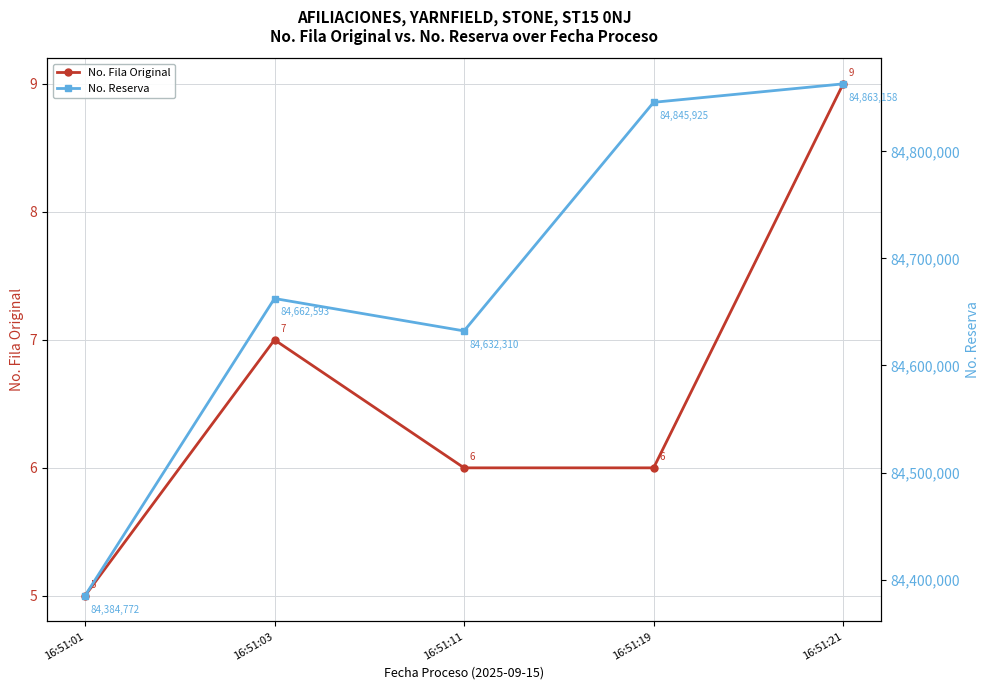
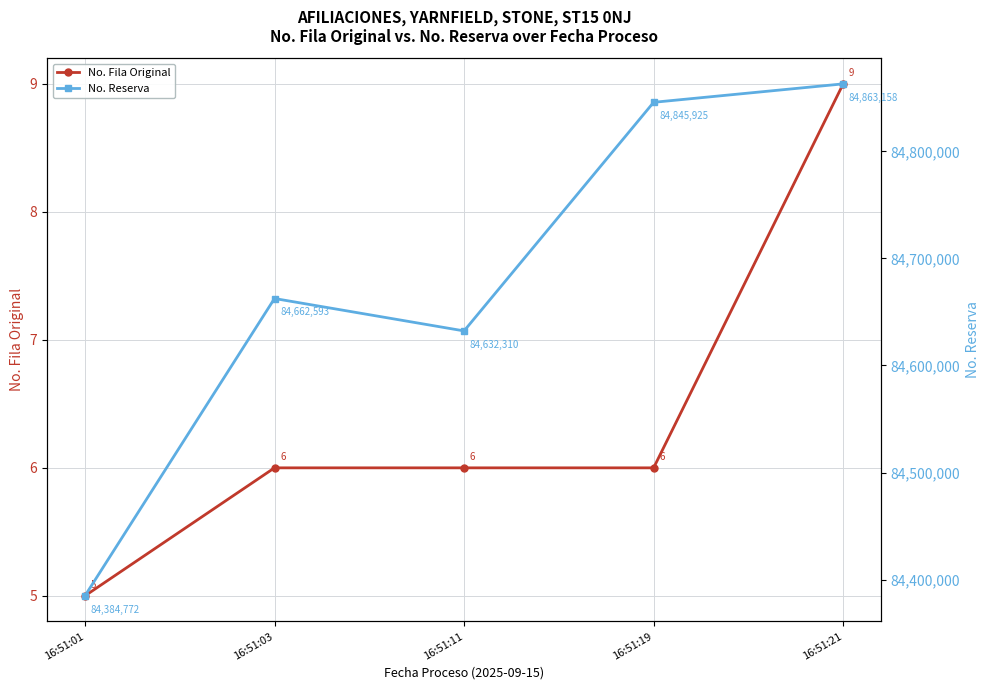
  {
    "No. Fila Original": {
      "16:51:01": "5",
-     "16:51:03": "7",
+     "16:51:03": "6",
      "16:51:11": "6",
      "16:51:19": "6",
      "16:51:21": "9"
    },
    "No. Reserva": {
      "16:51:01": "84,384,772",
      "16:51:03": "84,662,593",
      "16:51:11": "84,632,310",
      "16:51:19": "84,845,925",
      "16:51:21": "84,863,158"
    }
  }
